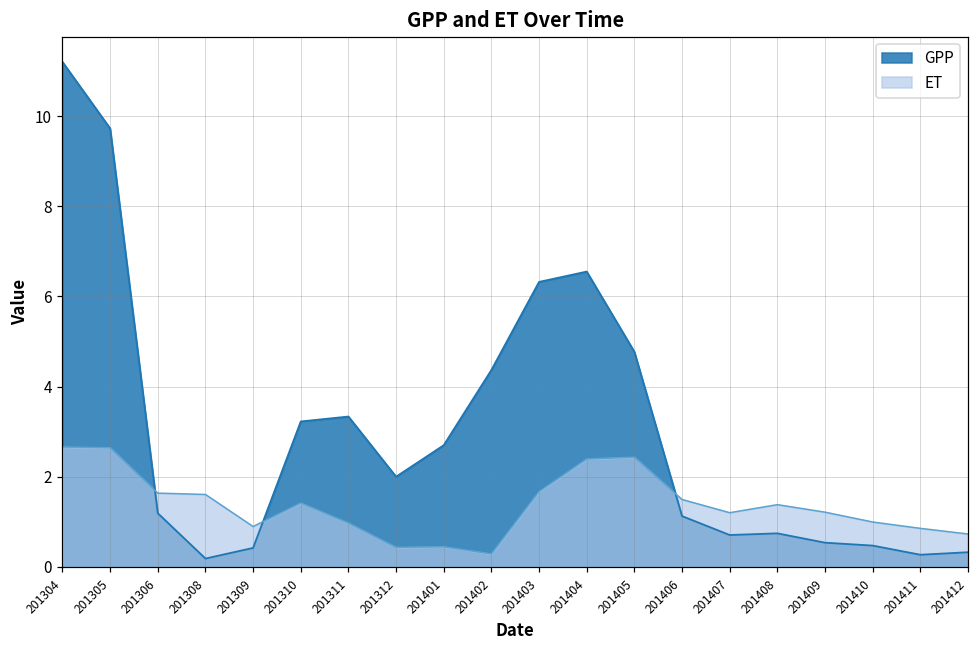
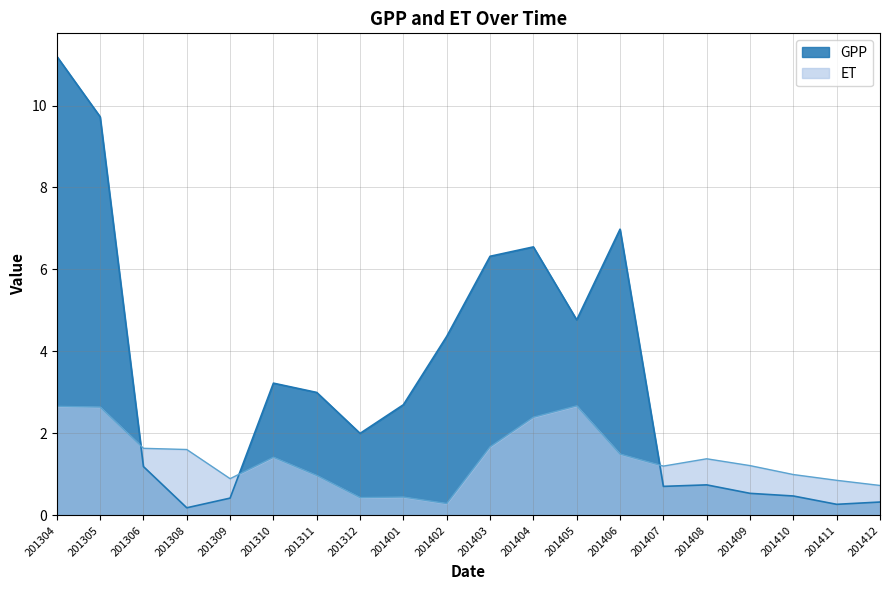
  {
    "GPP": {
      "201304": 11.2,
      "201305": 9.7,
      "201306": 1.2,
      "201308": 0.2,
      "201309": 0.4,
      "201310": 3.2,
-     "201311": 3.3,
+     "201311": 3.0,
      "201312": 2.0,
      "201401": 2.7,
      "201402": 4.4,
      "201403": 6.3,
      "201404": 6.6,
      "201405": 4.8,
-     "201406": 1.1,
+     "201406": 7.0,
      "201407": 0.7,
      "201408": 0.7,
      "201409": 0.5,
      "201410": 0.5,
      "201411": 0.3,
      "201412": 0.3
    },
    "ET": {
      "201304": 2.7,
      "201305": 2.6,
      "201306": 1.6,
      "201308": 1.6,
      "201309": 0.9,
      "201310": 1.4,
      "201311": 1.0,
      "201312": 0.4,
      "201401": 0.4,
      "201402": 0.3,
      "201403": 1.7,
      "201404": 2.4,
-     "201405": 2.4,
+     "201405": 2.7,
      "201406": 1.5,
      "201407": 1.2,
      "201408": 1.4,
      "201409": 1.2,
      "201410": 1.0,
      "201411": 0.9,
      "201412": 0.7
    }
  }
